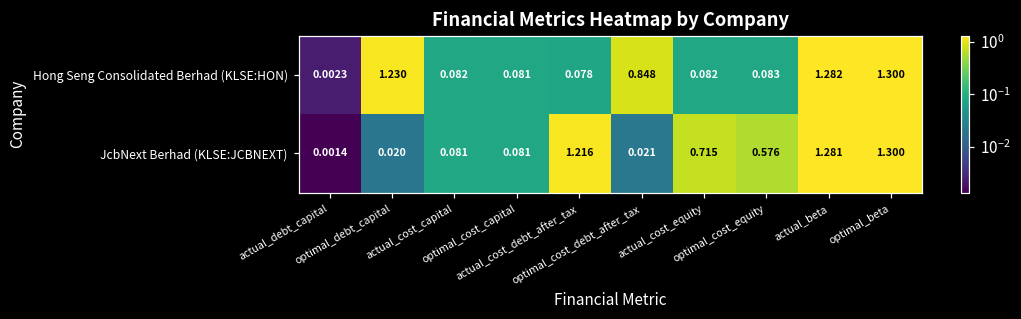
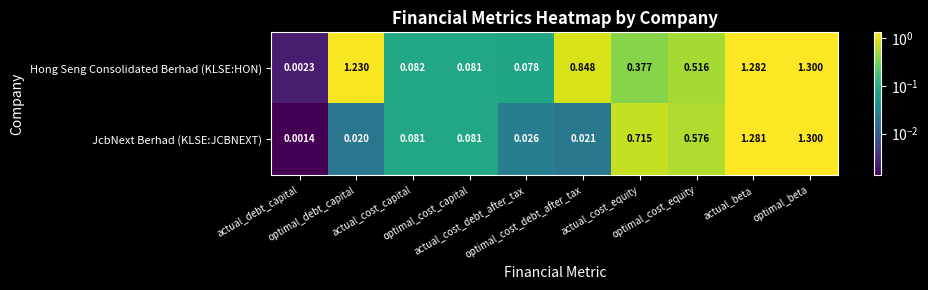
  {
    "Hong Seng Consolidated Berhad (KLSE:HON)": {
      "actual_debt_capital": 0.0023,
      "optimal_debt_capital": 1.230,
      "actual_cost_capital": 0.082,
      "optimal_cost_capital": 0.081,
      "actual_cost_debt_after_tax": 0.078,
      "optimal_cost_debt_after_tax": 0.848,
-     "actual_cost_equity": 0.082,
-     "optimal_cost_equity": 0.083,
+     "actual_cost_equity": 0.377,
+     "optimal_cost_equity": 0.516,
      "actual_beta": 1.282,
      "optimal_beta": 1.300
    },
    "JcbNext Berhad (KLSE:JCBNEXT)": {
      "actual_debt_capital": 0.0014,
      "optimal_debt_capital": 0.020,
      "actual_cost_capital": 0.081,
      "optimal_cost_capital": 0.081,
-     "actual_cost_debt_after_tax": 1.216,
+     "actual_cost_debt_after_tax": 0.026,
      "optimal_cost_debt_after_tax": 0.021,
      "actual_cost_equity": 0.715,
      "optimal_cost_equity": 0.576,
      "actual_beta": 1.281,
      "optimal_beta": 1.300
    }
  }
